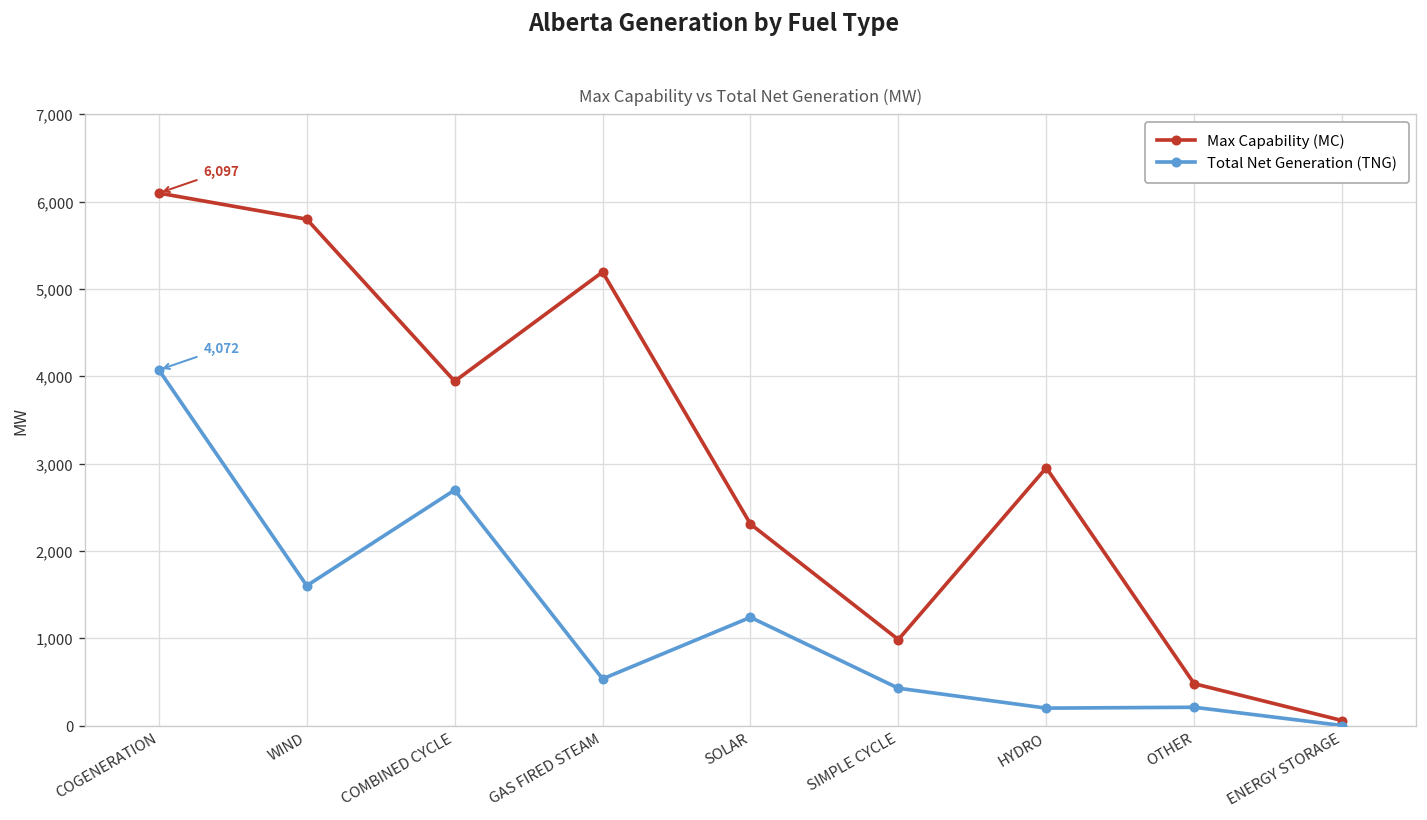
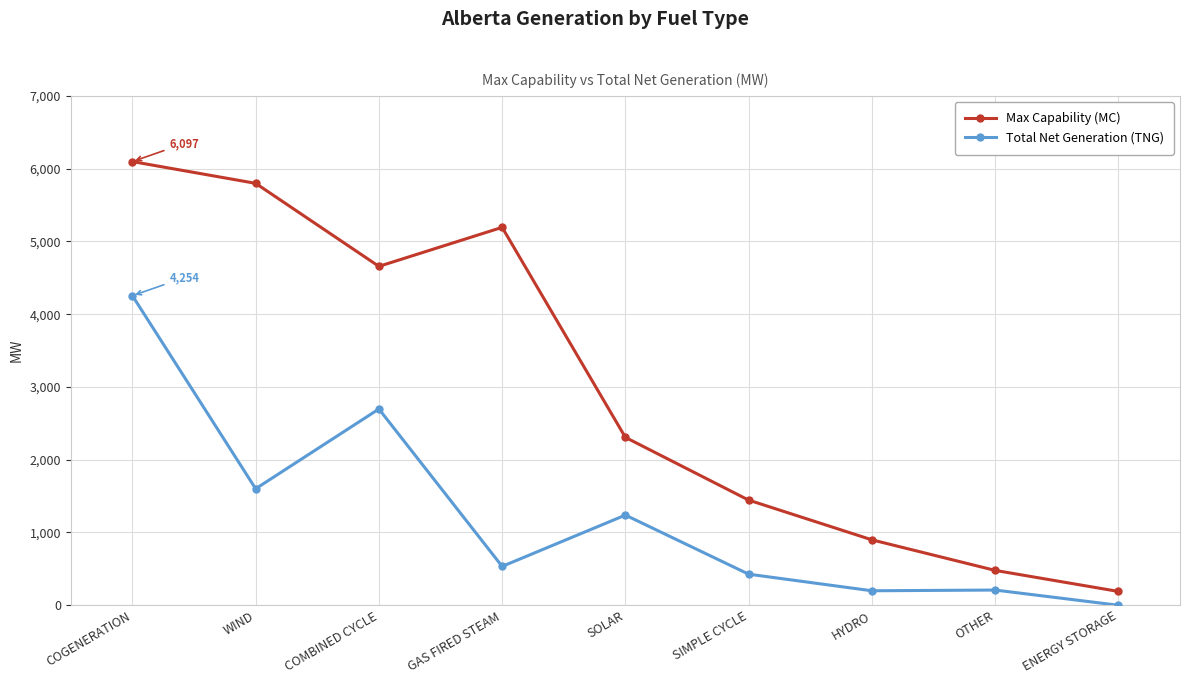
  {
    "Max Capability (MC)": {
      "WIND": "5,800",
-     "COMBINED CYCLE": "3,900",
+     "COMBINED CYCLE": "4,700",
      "GAS FIRED STEAM": "5,200",
      "SOLAR": "2,300",
-     "SIMPLE CYCLE": "1,000",
-     "HYDRO": "3,000",
+     "SIMPLE CYCLE": "1,400",
+     "HYDRO": "900",
      "OTHER": "500",
-     "ENERGY STORAGE": "100"
+     "ENERGY STORAGE": "200"
    },
    "Total Net Generation (TNG)": {
-     "COGENERATION": "4,072"
+     "COGENERATION": "4,254"
    }
  }
